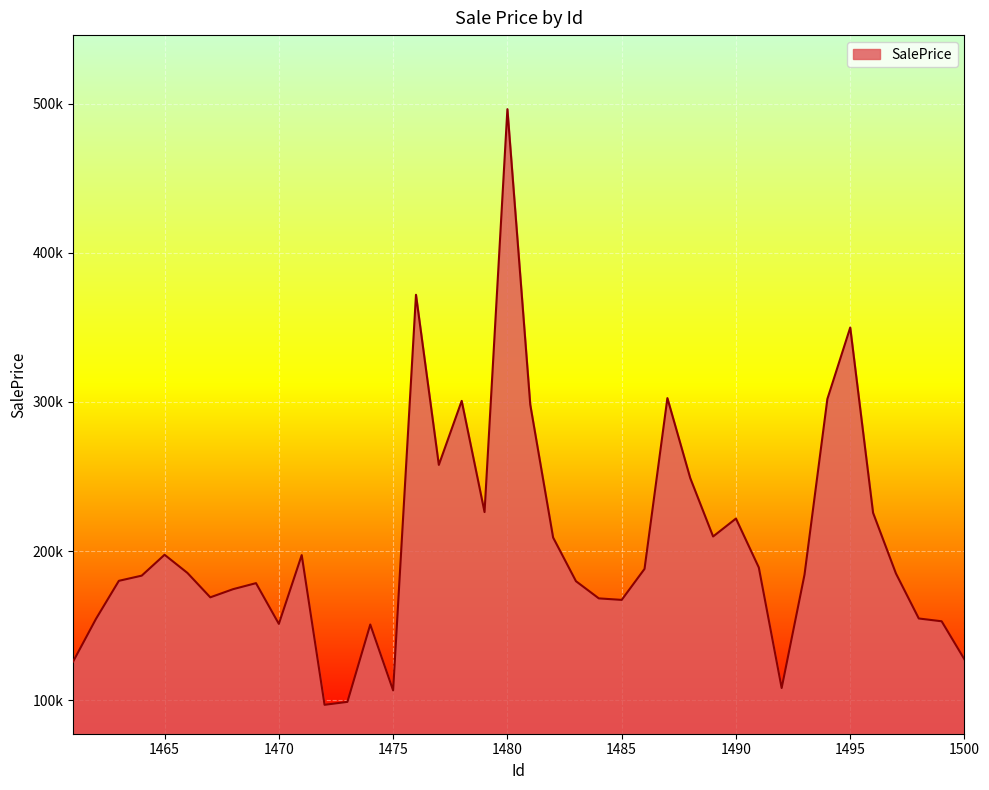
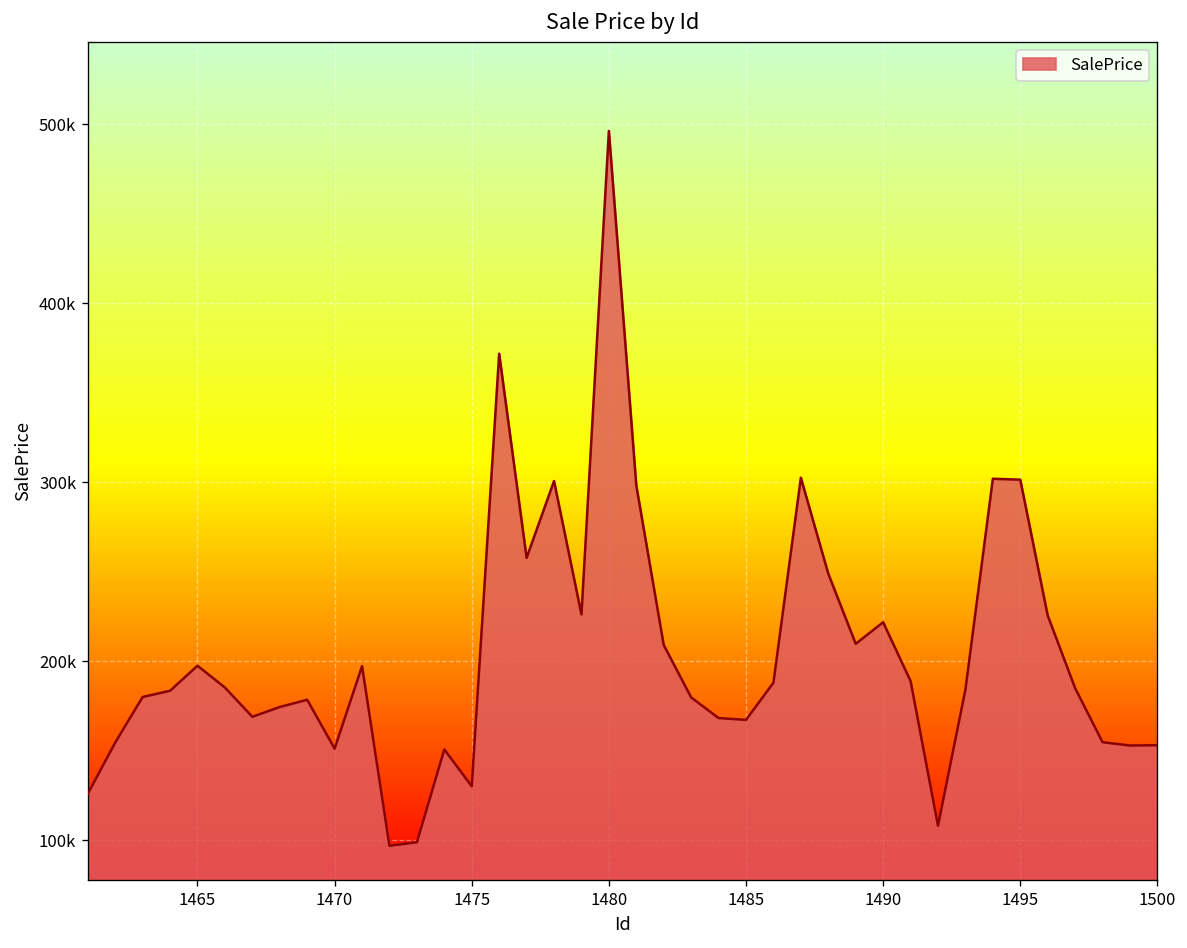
  {
    "1465": 198000,
    "1470": 151000,
-   "1475": 107000,
+   "1475": 130000,
    "1480": 496000,
    "1485": 167000,
    "1490": 222000,
-   "1495": 350000,
-   "1500": 127000
+   "1495": 301000,
+   "1500": 153000
  }
